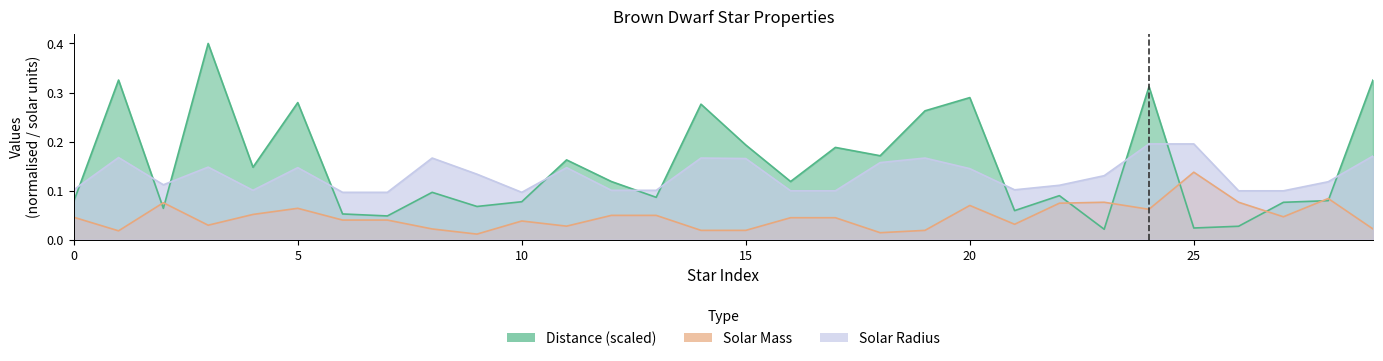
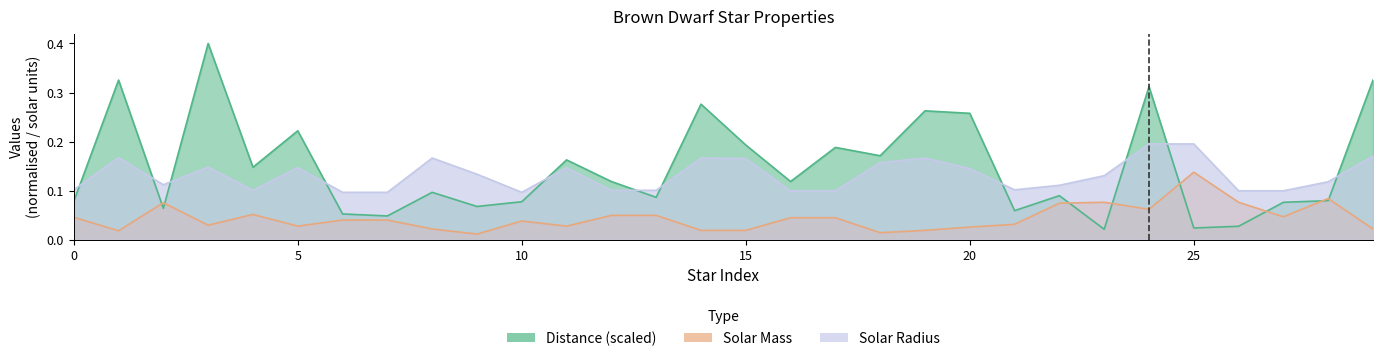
  {
    "Distance (scaled)": {
      "0": 0.08,
-     "5": 0.28,
+     "5": 0.22,
      "10": 0.08,
      "15": 0.19,
-     "20": 0.29,
+     "20": 0.26,
      "25": 0.02
    },
    "Solar Mass": {
      "0": 0.05,
-     "5": 0.06,
+     "5": 0.03,
      "10": 0.04,
      "15": 0.02,
-     "20": 0.07,
+     "20": 0.03,
      "25": 0.14
    },
    "Solar Radius": {
      "0": 0.10,
      "5": 0.15,
      "10": 0.10,
      "15": 0.17,
      "20": 0.14,
      "25": 0.20
    }
  }
